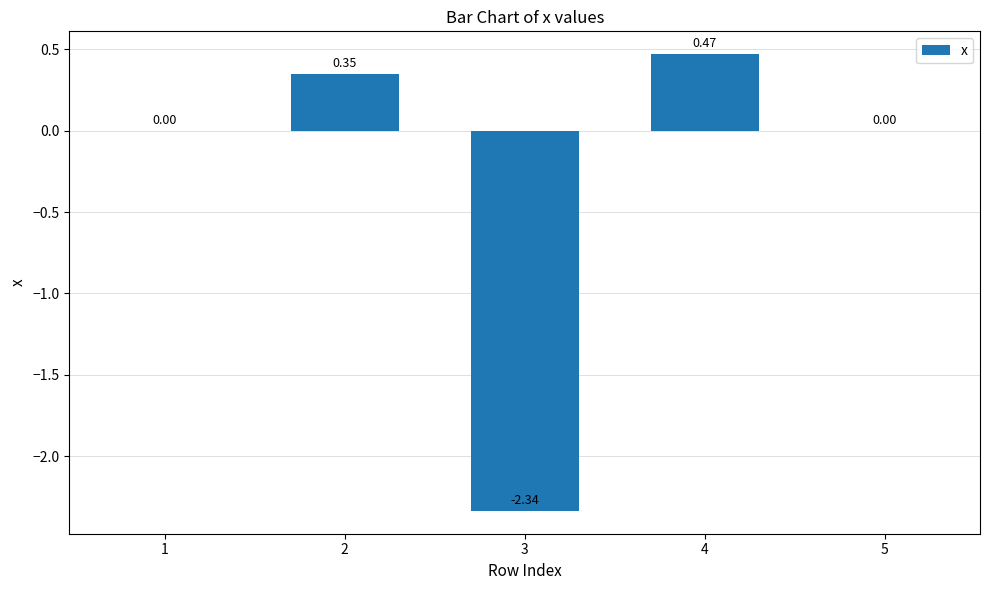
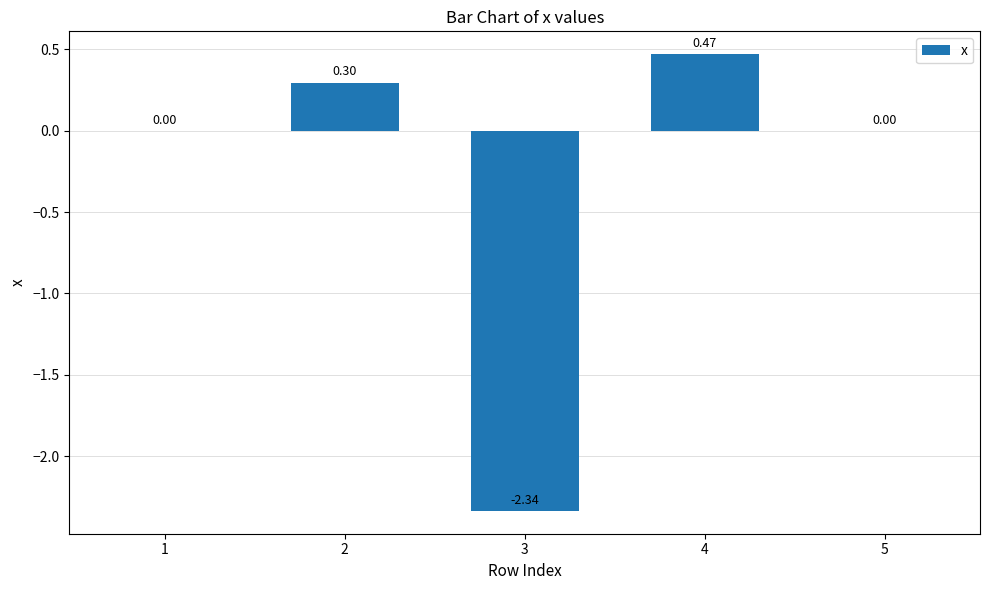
  {
    "1": 0.00,
-   "2": 0.35,
+   "2": 0.30,
    "3": -2.34,
    "4": 0.47,
    "5": 0.00
  }
